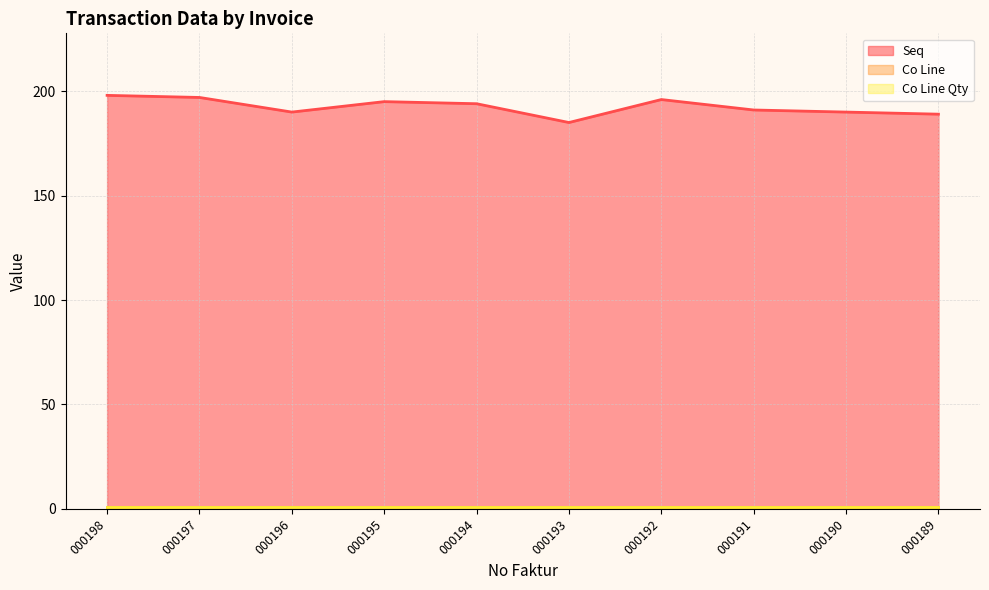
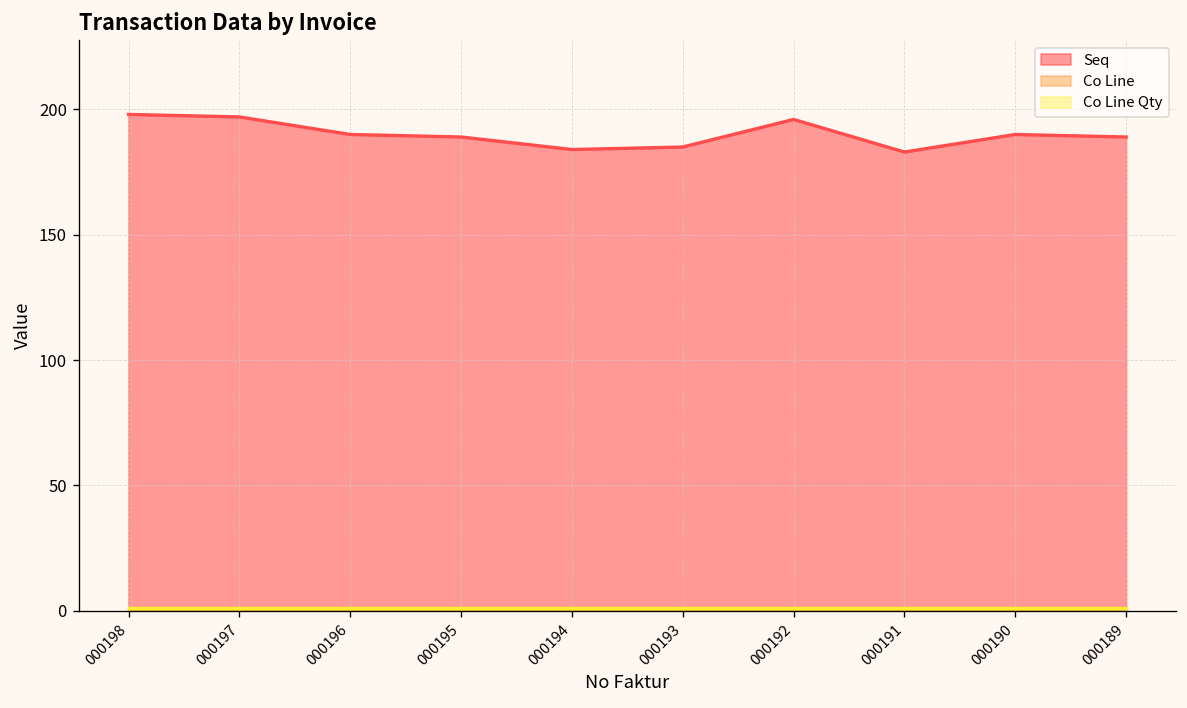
  {
    "Seq": {
      "000198": 198,
      "000197": 197,
      "000196": 190,
-     "000195": 195,
-     "000194": 194,
+     "000195": 189,
+     "000194": 184,
      "000193": 185,
      "000192": 196,
-     "000191": 191,
+     "000191": 183,
      "000190": 190,
      "000189": 189
    },
    "Co Line Qty": {
      "000198": 1,
      "000197": 1,
      "000196": 1,
      "000195": 1,
      "000194": 1,
      "000193": 1,
      "000192": 1,
      "000191": 1,
      "000190": 1,
      "000189": 1
    }
  }
